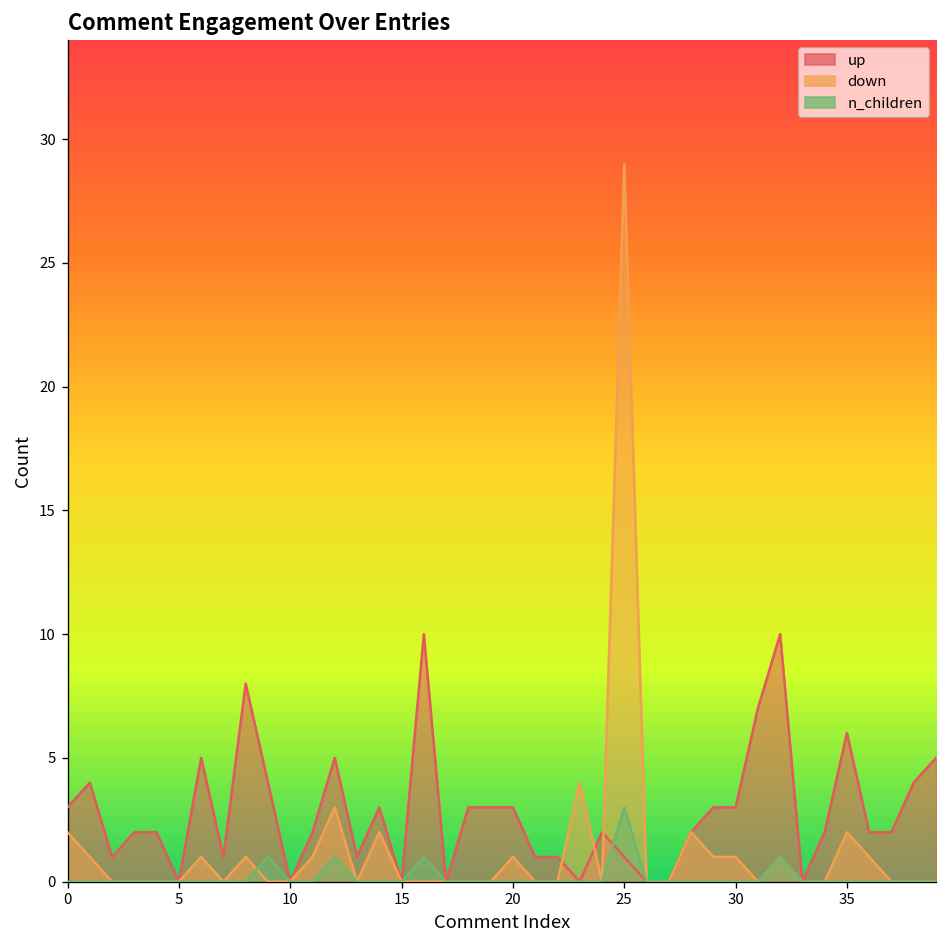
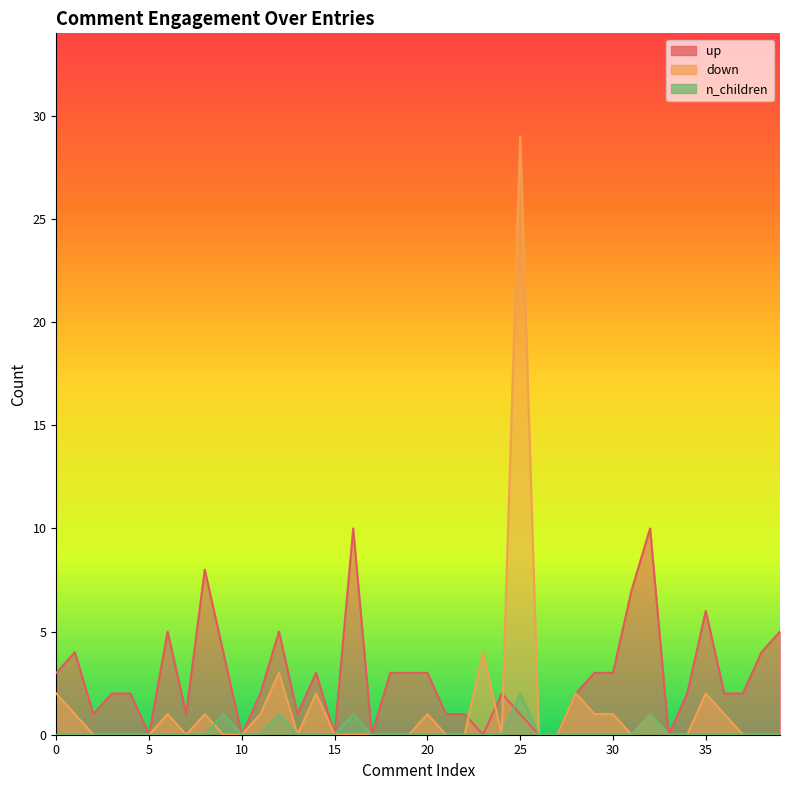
  {
    "n_children": {
      "0": 0,
      "20": 0,
-     "25": 3,
+     "25": 2,
      "30": 0,
      "35": 0
    }
  }
